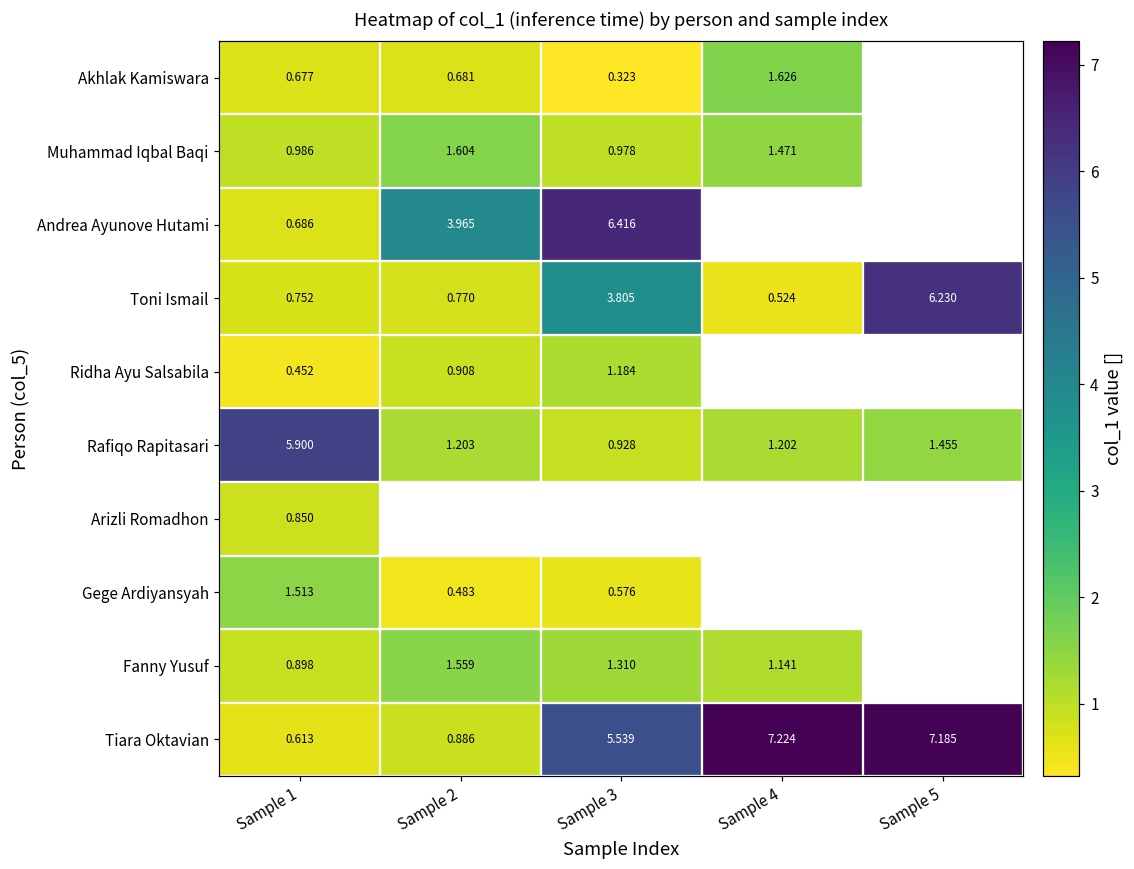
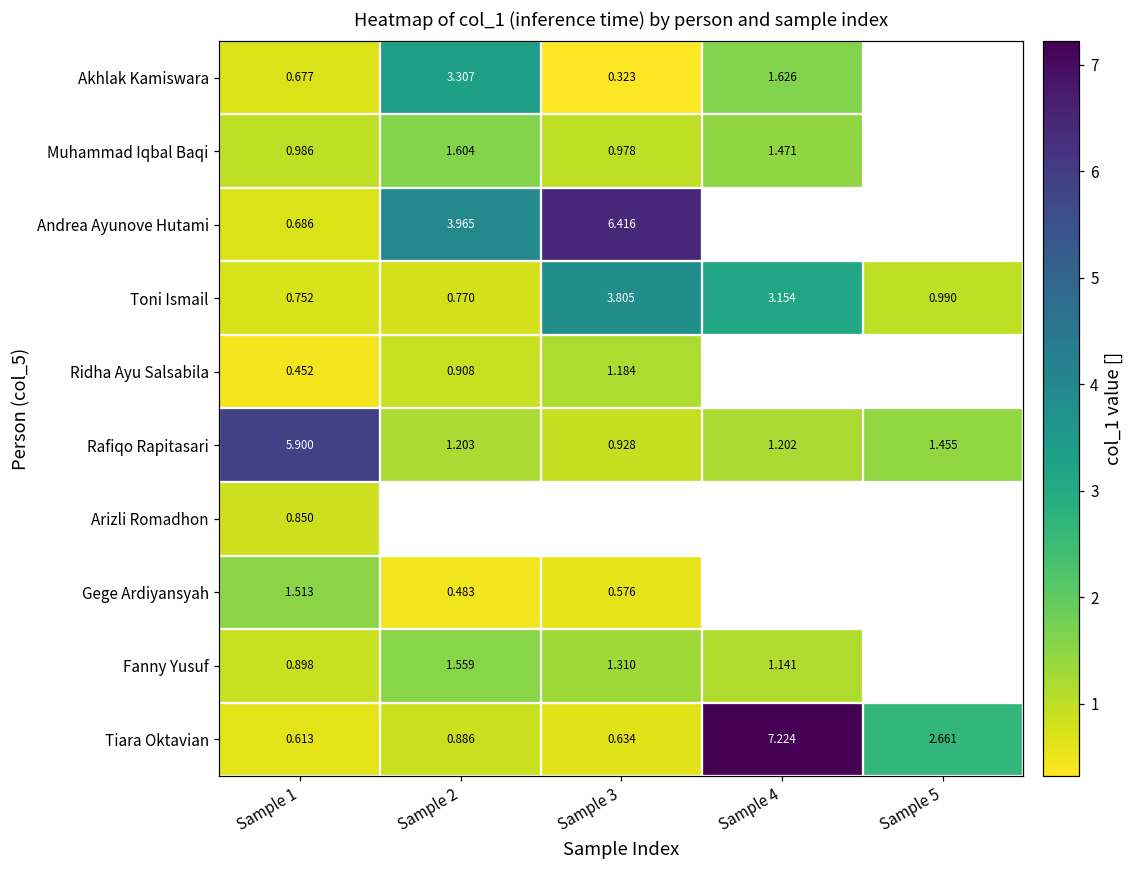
  {
    "Akhlak Kamiswara": {
      "Sample 1": 0.677,
-     "Sample 2": 0.681,
+     "Sample 2": 3.307,
      "Sample 3": 0.323,
      "Sample 4": 1.626
    },
    "Muhammad Iqbal Baqi": {
      "Sample 1": 0.986,
      "Sample 2": 1.604,
      "Sample 3": 0.978,
      "Sample 4": 1.471
    },
    "Andrea Ayunove Hutami": {
      "Sample 1": 0.686,
      "Sample 2": 3.965,
      "Sample 3": 6.416
    },
    "Toni Ismail": {
      "Sample 1": 0.752,
      "Sample 2": 0.770,
      "Sample 3": 3.805,
-     "Sample 4": 0.524,
-     "Sample 5": 6.230
+     "Sample 4": 3.154,
+     "Sample 5": 0.990
    },
    "Ridha Ayu Salsabila": {
      "Sample 1": 0.452,
      "Sample 2": 0.908,
      "Sample 3": 1.184
    },
    "Rafiqo Rapitasari": {
      "Sample 1": 5.900,
      "Sample 2": 1.203,
      "Sample 3": 0.928,
      "Sample 4": 1.202,
      "Sample 5": 1.455
    },
    "Arizli Romadhon": {
      "Sample 1": 0.850
    },
    "Gege Ardiyansyah": {
      "Sample 1": 1.513,
      "Sample 2": 0.483,
      "Sample 3": 0.576
    },
    "Fanny Yusuf": {
      "Sample 1": 0.898,
      "Sample 2": 1.559,
      "Sample 3": 1.310,
      "Sample 4": 1.141
    },
    "Tiara Oktavian": {
      "Sample 1": 0.613,
      "Sample 2": 0.886,
-     "Sample 3": 5.539,
+     "Sample 3": 0.634,
      "Sample 4": 7.224,
-     "Sample 5": 7.185
+     "Sample 5": 2.661
    }
  }
